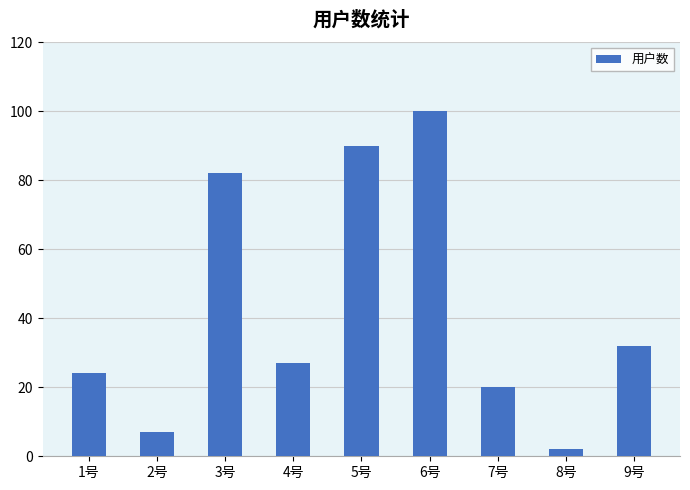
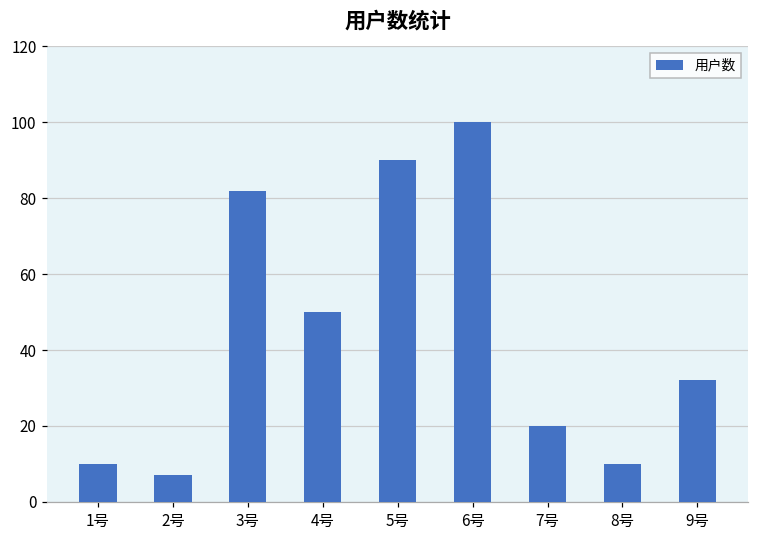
  {
-   "1号": 24,
+   "1号": 10,
    "2号": 7,
    "3号": 82,
-   "4号": 27,
+   "4号": 50,
    "5号": 90,
    "6号": 100,
    "7号": 20,
-   "8号": 2,
+   "8号": 10,
    "9号": 32
  }
